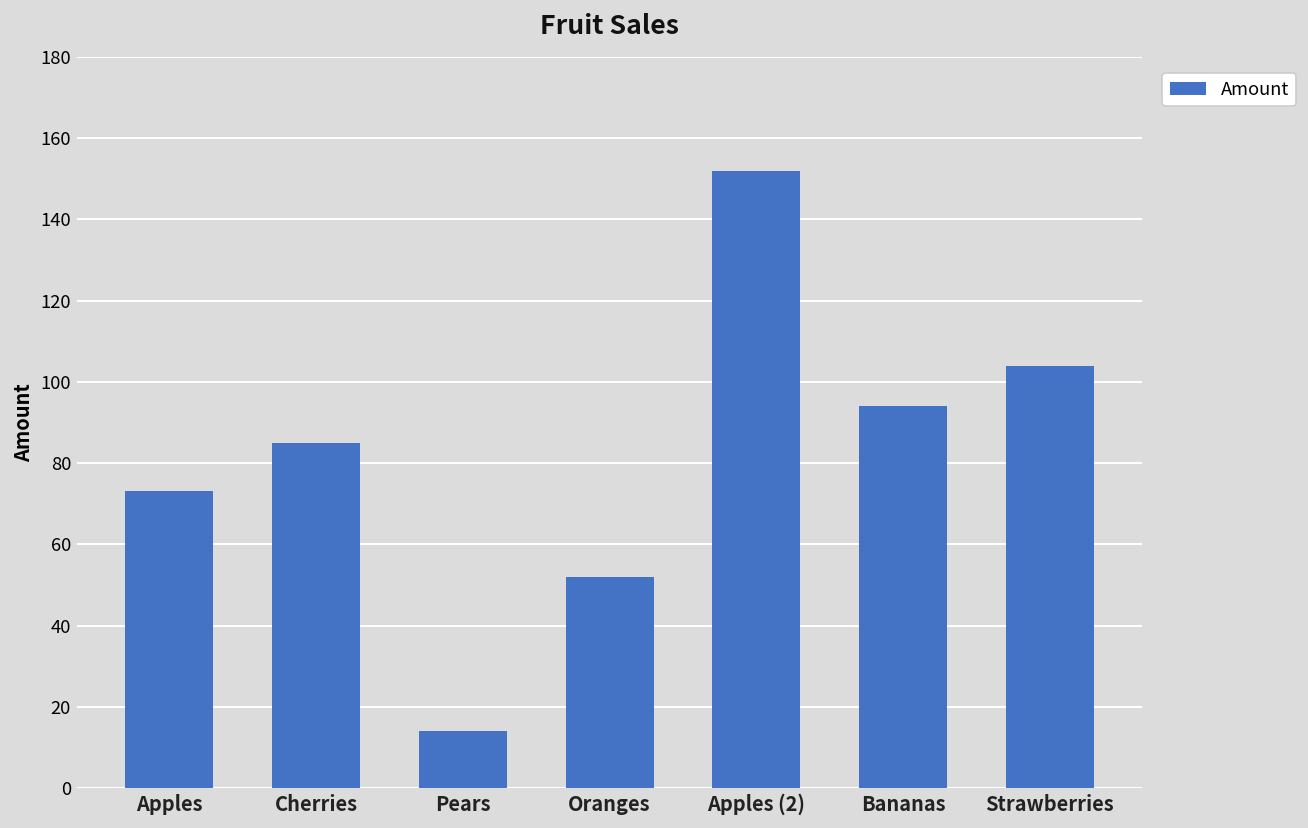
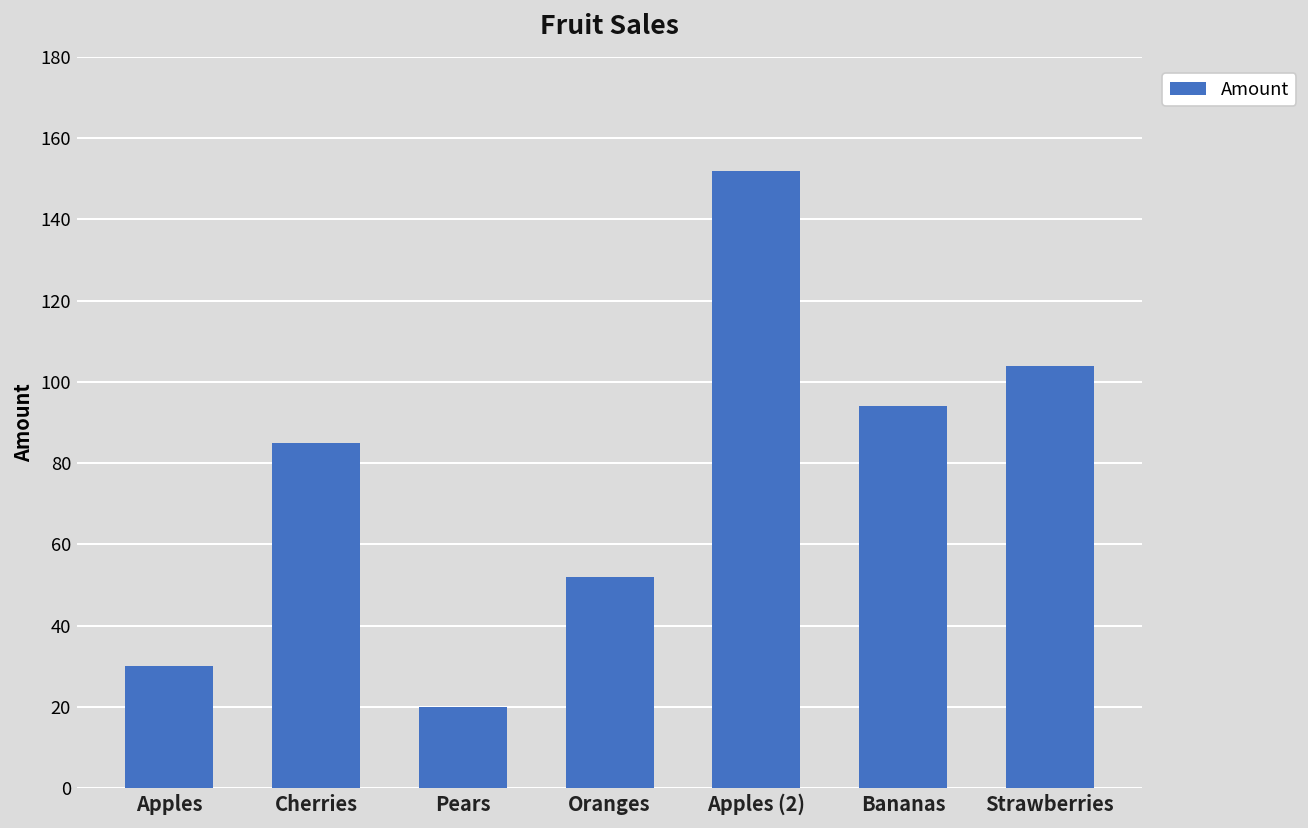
  {
-   "Apples": 73,
+   "Apples": 30,
    "Cherries": 85,
-   "Pears": 14,
+   "Pears": 20,
    "Oranges": 52,
    "Apples (2)": 152,
    "Bananas": 94,
    "Strawberries": 104
  }
